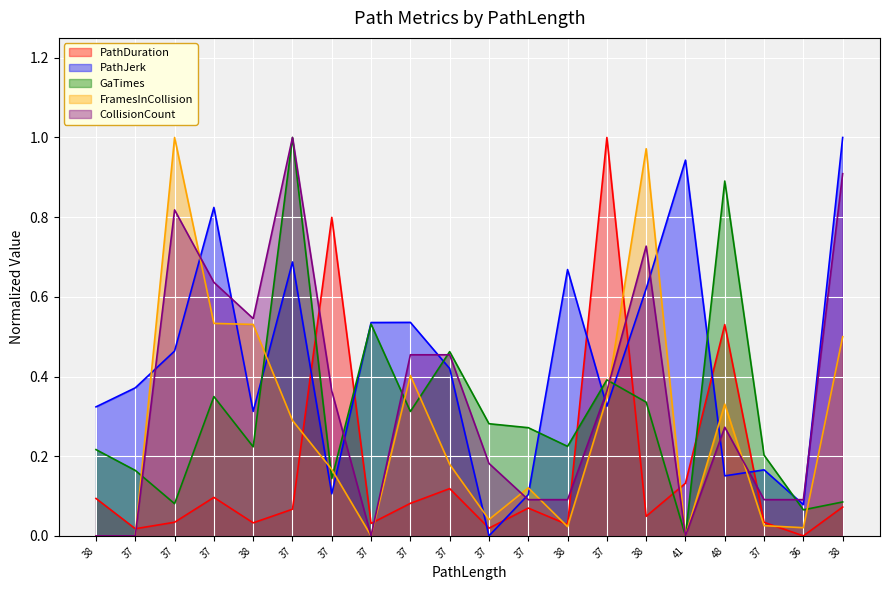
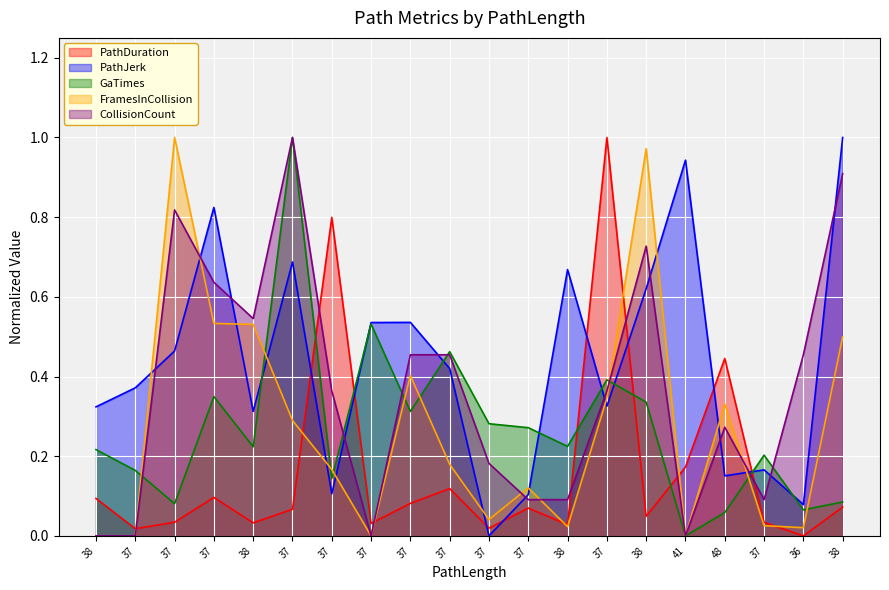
  {
    "PathDuration": {
-     "41": 0.13,
-     "48": 0.53,
+     "41": 0.17,
+     "48": 0.45,
      "36": 0.00
    },
    "PathJerk": {
      "41": 0.94,
      "48": 0.15,
      "36": 0.08
    },
    "GaTimes": {
-     "48": 0.89,
+     "48": 0.06,
      "36": 0.07
    },
    "FramesInCollision": {
      "48": 0.33,
      "36": 0.02
    },
    "CollisionCount": {
      "48": 0.27,
-     "36": 0.09
+     "36": 0.45
    }
  }
